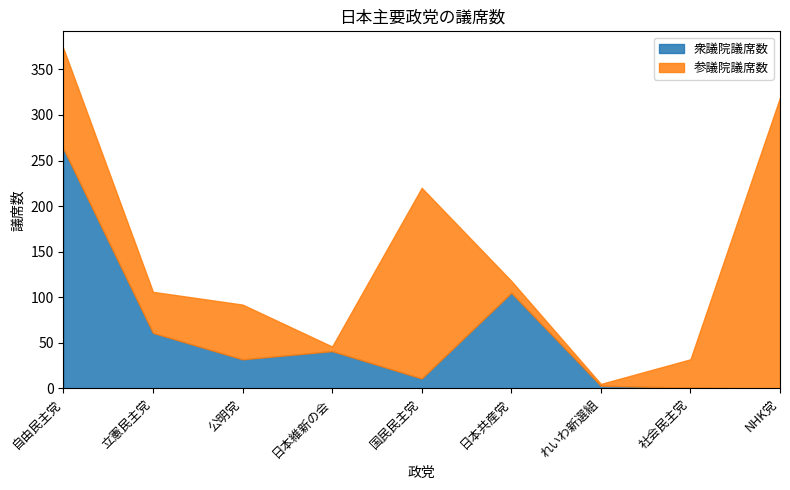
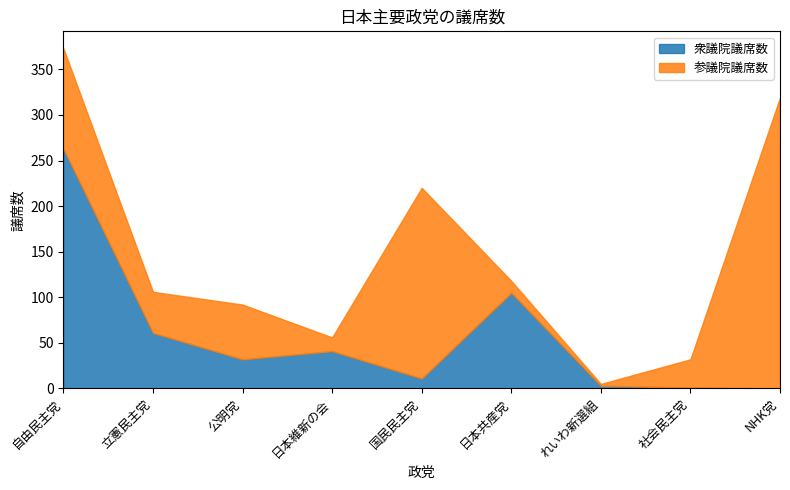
  {
    "衆議院議席数": {
      "自由民主党": 260,
      "立憲民主党": 60,
      "公明党": 30,
      "日本維新の会": 40,
      "国民民主党": 10,
      "日本共産党": 110,
      "NHK党": 0
    },
    "参議院議席数": {
      "自由民主党": 110,
      "立憲民主党": 50,
      "公明党": 60,
-     "日本維新の会": 10,
+     "日本維新の会": 20,
      "国民民主党": 210,
      "日本共産党": 10,
      "社会民主党": 30,
      "NHK党": 320
    }
  }
